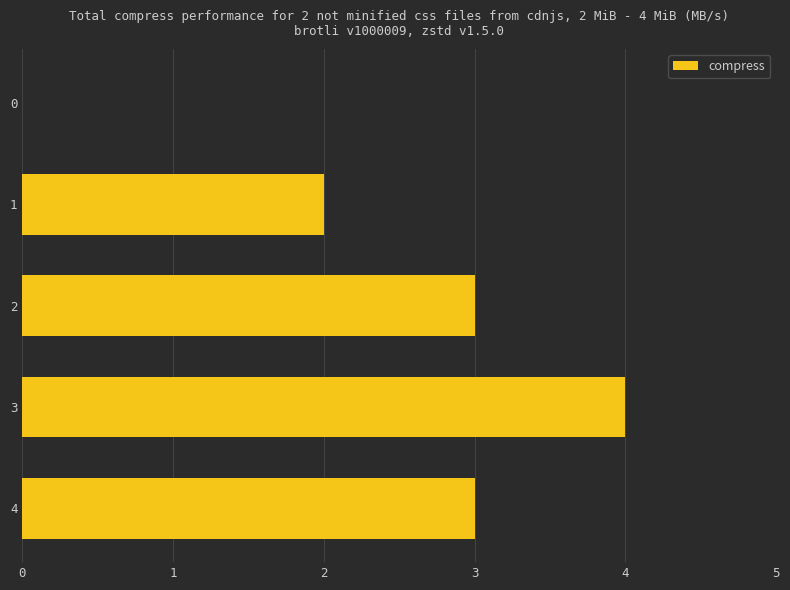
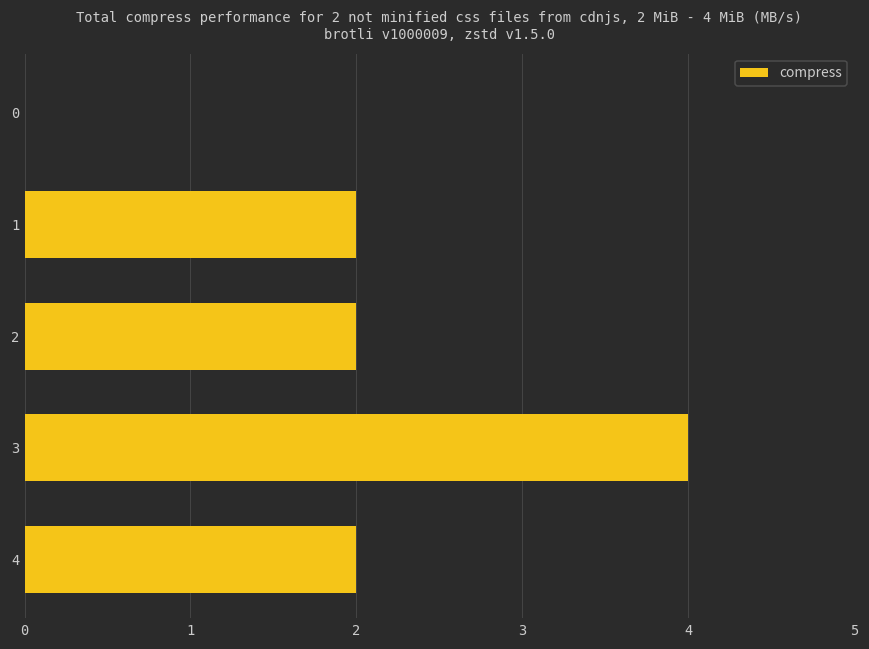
  {
    "0": 0,
    "1": 2,
-   "2": 3,
+   "2": 2,
    "3": 4,
-   "4": 3
+   "4": 2
  }
